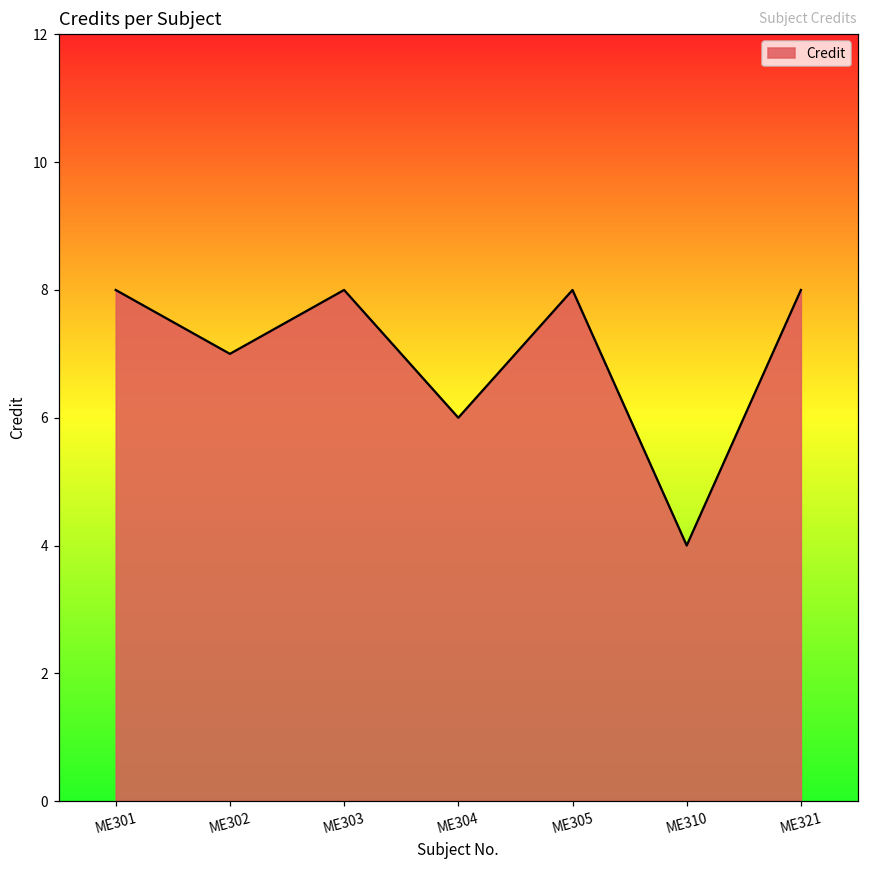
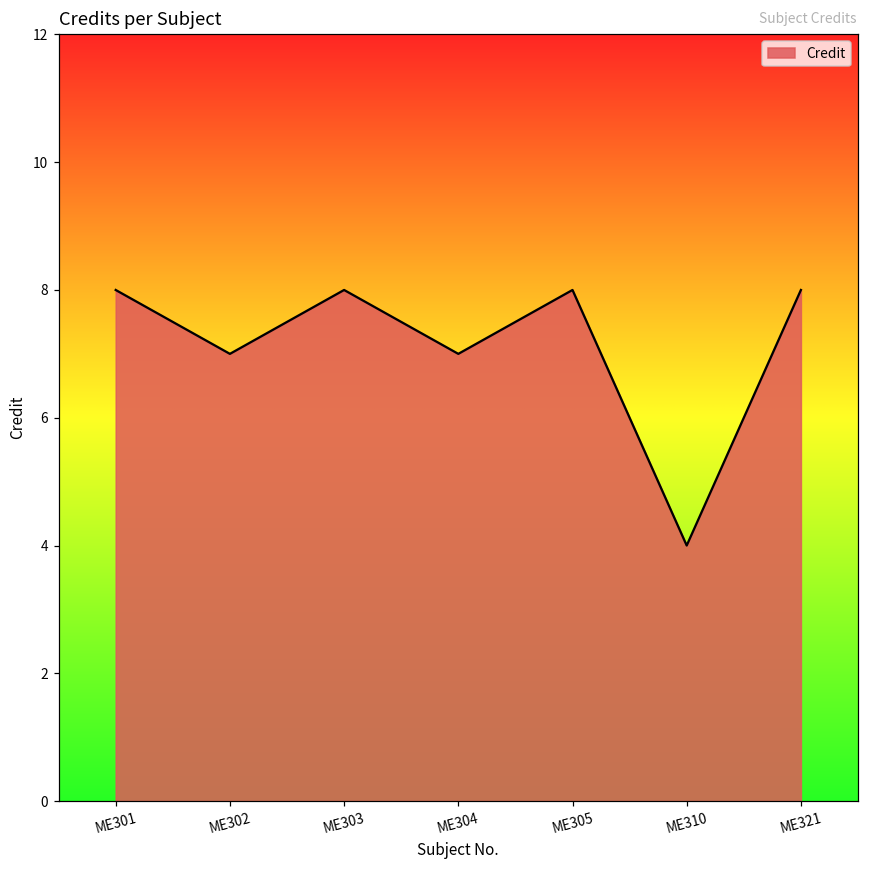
  {
    "ME301": 8,
    "ME302": 7,
    "ME303": 8,
-   "ME304": 6,
+   "ME304": 7,
    "ME305": 8,
    "ME310": 4,
    "ME321": 8
  }
